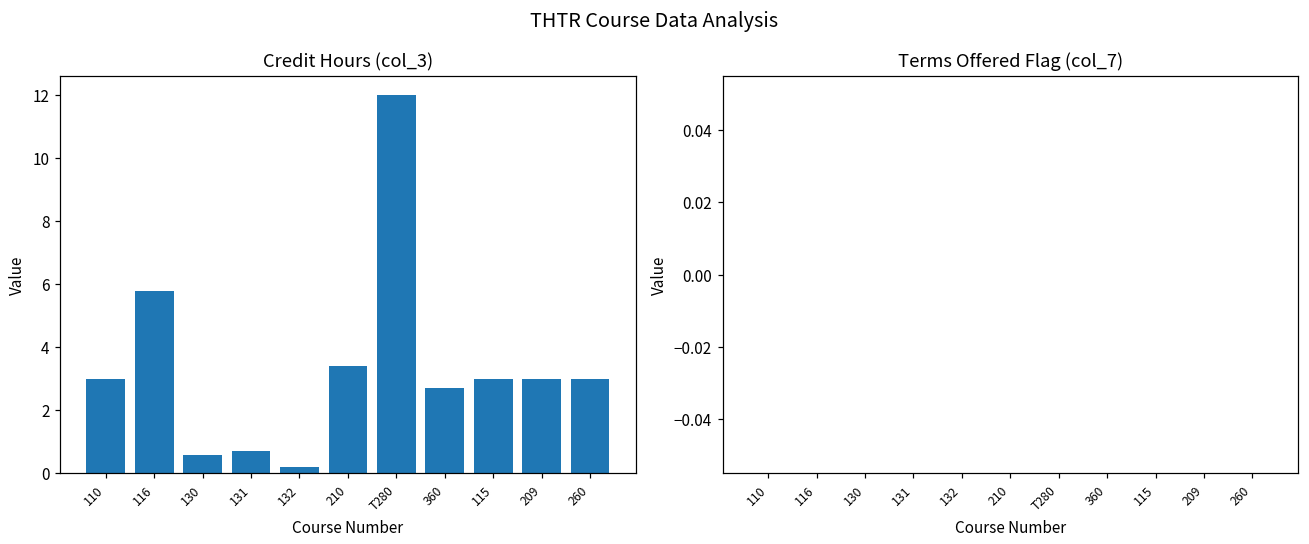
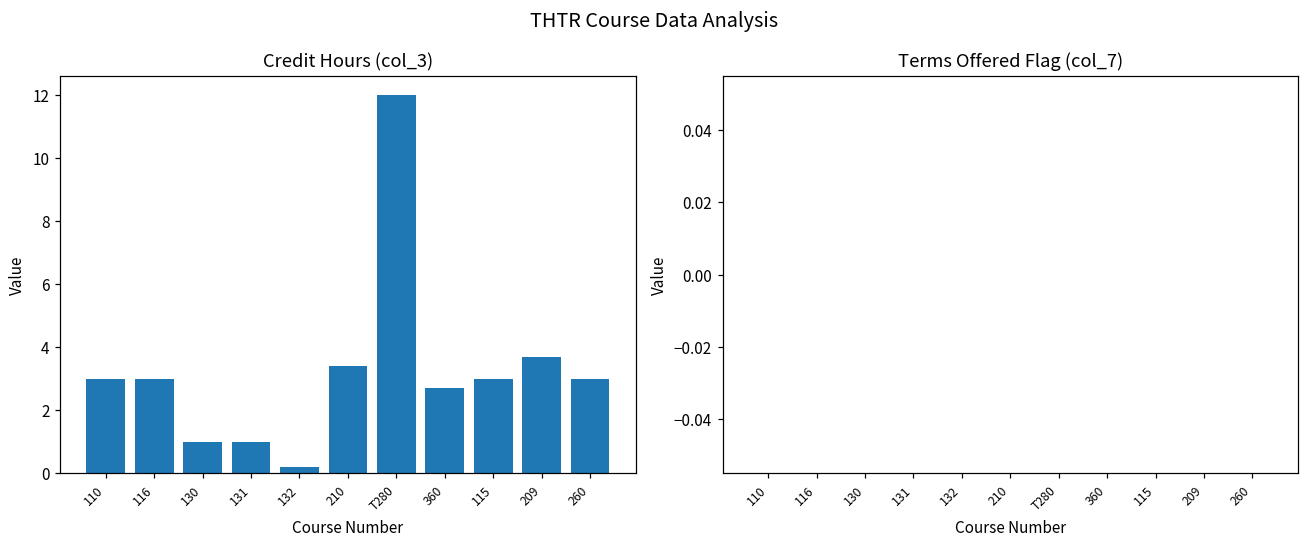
  {
    "Credit Hours (col_3)": {
      "110": 3.0,
-     "116": 5.8,
-     "130": 0.6,
-     "131": 0.7,
+     "116": 3.0,
+     "130": 1.0,
+     "131": 1.0,
      "132": 0.2,
      "210": 3.4,
      "T280": 12.0,
      "360": 2.7,
      "115": 3.0,
-     "209": 3.0,
+     "209": 3.7,
      "260": 3.0
    },
    "Terms Offered Flag (col_7)": {
      "110": 0.000,
      "116": 0.000,
      "130": 0.000,
      "131": 0.000,
      "132": 0.000,
      "210": 0.000,
      "T280": 0.000,
      "360": 0.000,
      "115": 0.000,
      "209": 0.000,
      "260": 0.000
    }
  }
